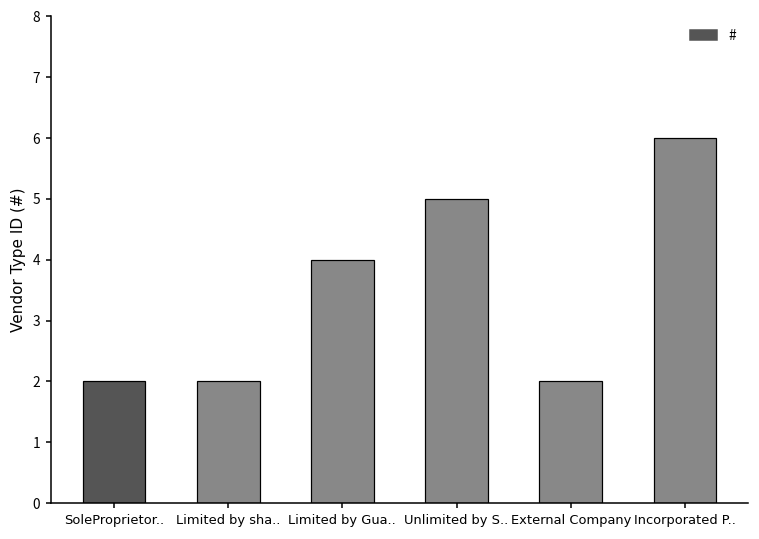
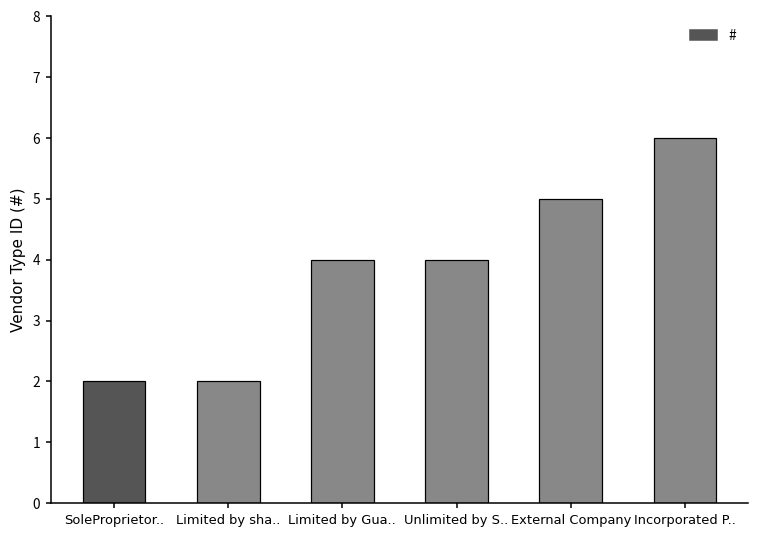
  {
    "SoleProprietor..": 2,
    "Limited by sha..": 2,
    "Limited by Gua..": 4,
-   "Unlimited by S..": 5,
-   "External Company": 2,
+   "Unlimited by S..": 4,
+   "External Company": 5,
    "Incorporated P..": 6
  }
